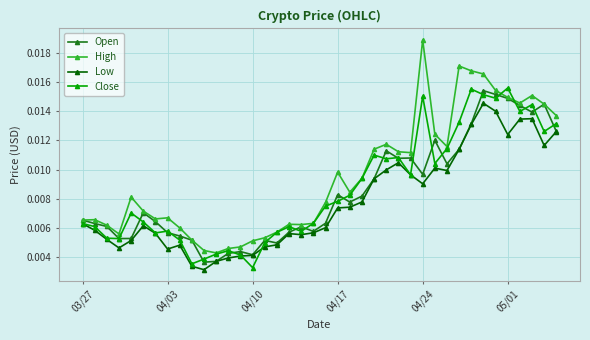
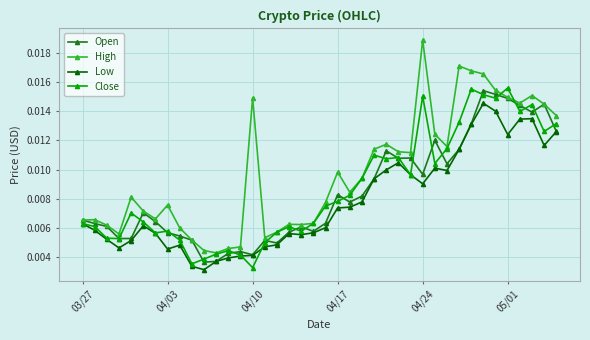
  {
    "High": {
-     "04/03": 0.0067,
-     "04/10": 0.0051,
+     "04/03": 0.0076,
+     "04/10": 0.0149,
      "04/17": 0.0098,
      "04/24": 0.0189
    },
    "Close": {
      "04/10": 0.0033,
      "04/17": 0.0078,
      "04/24": 0.0150,
      "05/01": 0.0156
    }
  }
